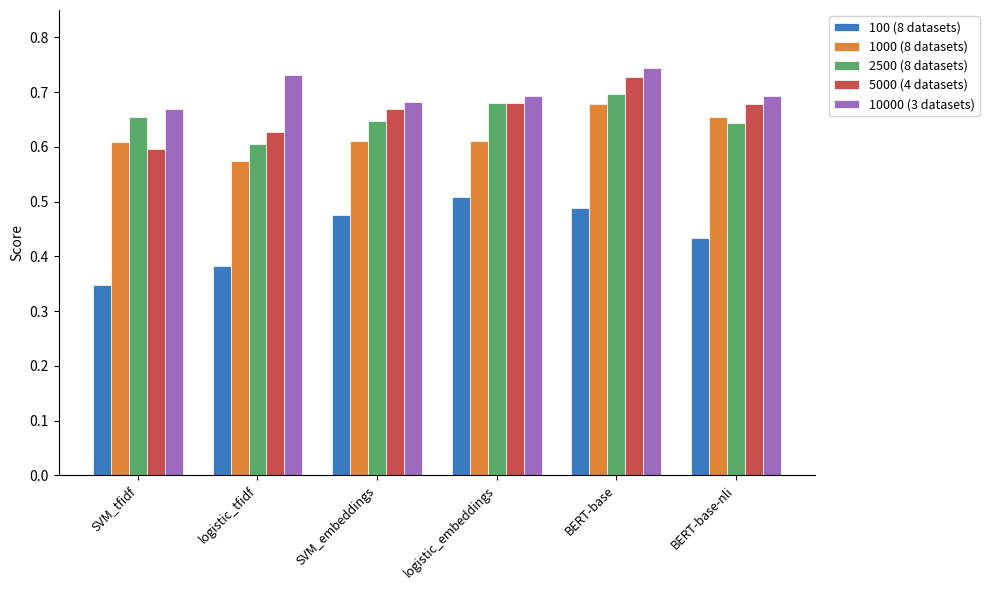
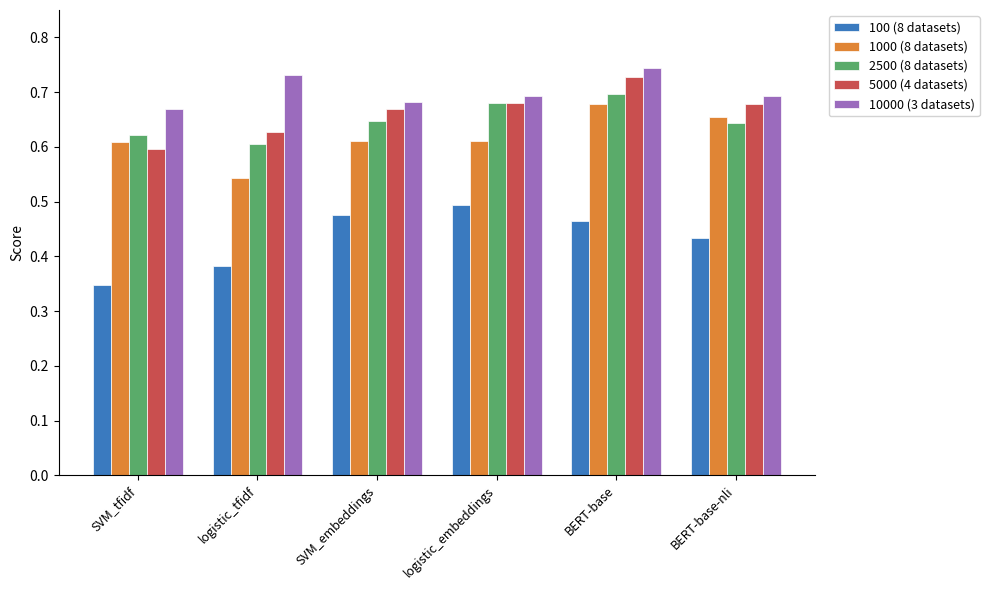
  {
    "100 (8 datasets)": {
      "SVM_tfidf": 0.35,
      "logistic_tfidf": 0.38,
      "SVM_embeddings": 0.48,
-     "logistic_embeddings": 0.51,
-     "BERT-base": 0.49,
+     "logistic_embeddings": 0.49,
+     "BERT-base": 0.46,
      "BERT-base-nli": 0.43
    },
    "1000 (8 datasets)": {
      "SVM_tfidf": 0.61,
-     "logistic_tfidf": 0.58,
+     "logistic_tfidf": 0.54,
      "SVM_embeddings": 0.61,
      "logistic_embeddings": 0.61,
      "BERT-base": 0.68,
      "BERT-base-nli": 0.65
    },
    "2500 (8 datasets)": {
-     "SVM_tfidf": 0.66,
+     "SVM_tfidf": 0.62,
      "logistic_tfidf": 0.61,
      "SVM_embeddings": 0.65,
      "logistic_embeddings": 0.68,
      "BERT-base": 0.70,
      "BERT-base-nli": 0.64
    },
    "5000 (4 datasets)": {
      "SVM_tfidf": 0.60,
      "logistic_tfidf": 0.63,
      "SVM_embeddings": 0.67,
      "logistic_embeddings": 0.68,
      "BERT-base": 0.73,
      "BERT-base-nli": 0.68
    },
    "10000 (3 datasets)": {
      "SVM_tfidf": 0.67,
      "logistic_tfidf": 0.73,
      "SVM_embeddings": 0.68,
      "logistic_embeddings": 0.69,
      "BERT-base": 0.74,
      "BERT-base-nli": 0.69
    }
  }
